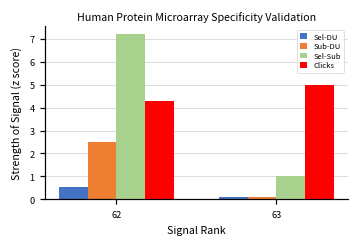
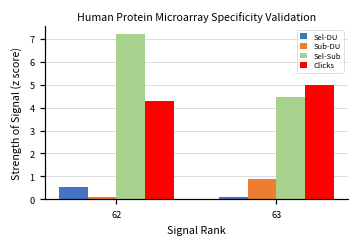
  {
    "Sel-DU": {
      "62": 0.5
    },
    "Sub-DU": {
-     "62": 2.5,
-     "63": 0.1
+     "62": 0.1,
+     "63": 0.9
    },
    "Sel-Sub": {
      "62": 7.2,
-     "63": 1.0
+     "63": 4.5
    },
    "Clicks": {
      "62": 4.3,
      "63": 5.0
    }
  }
